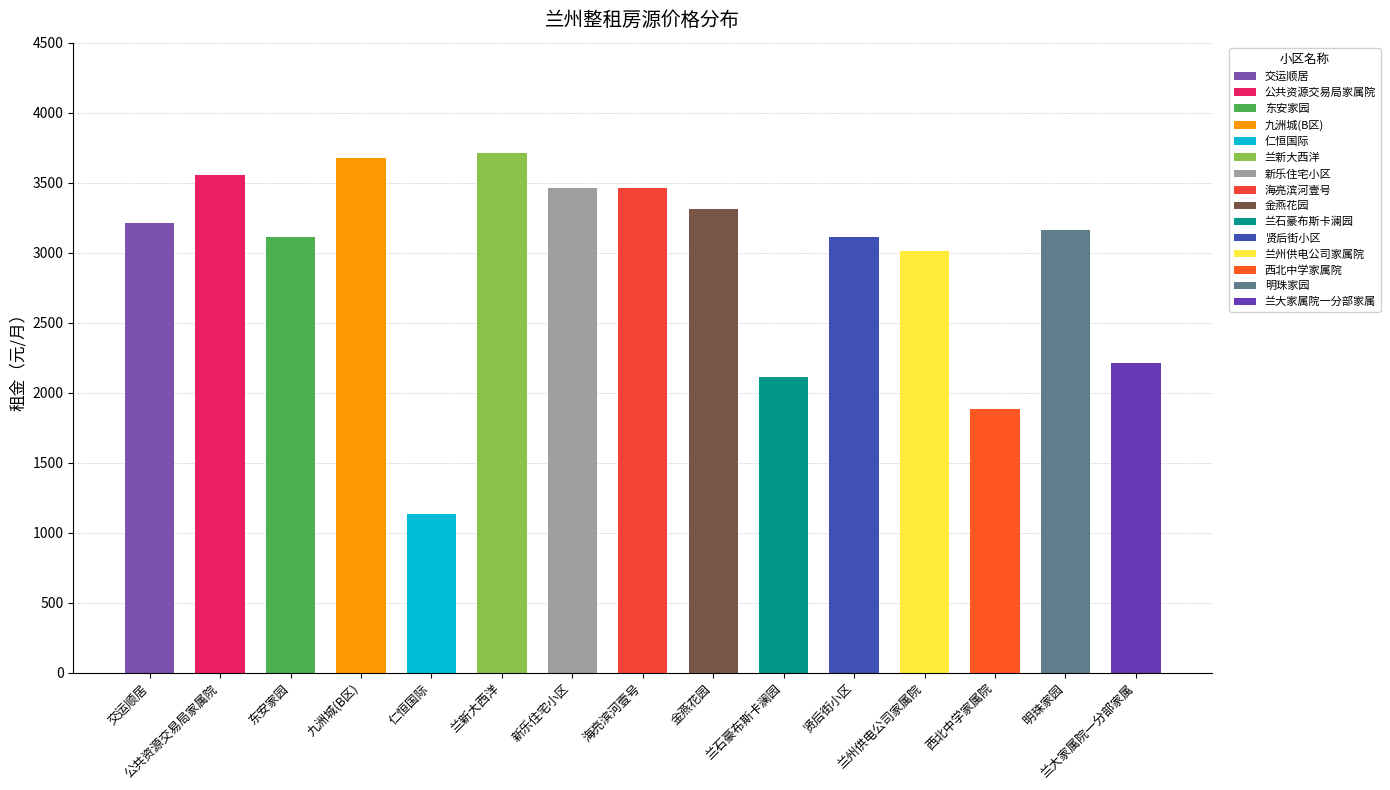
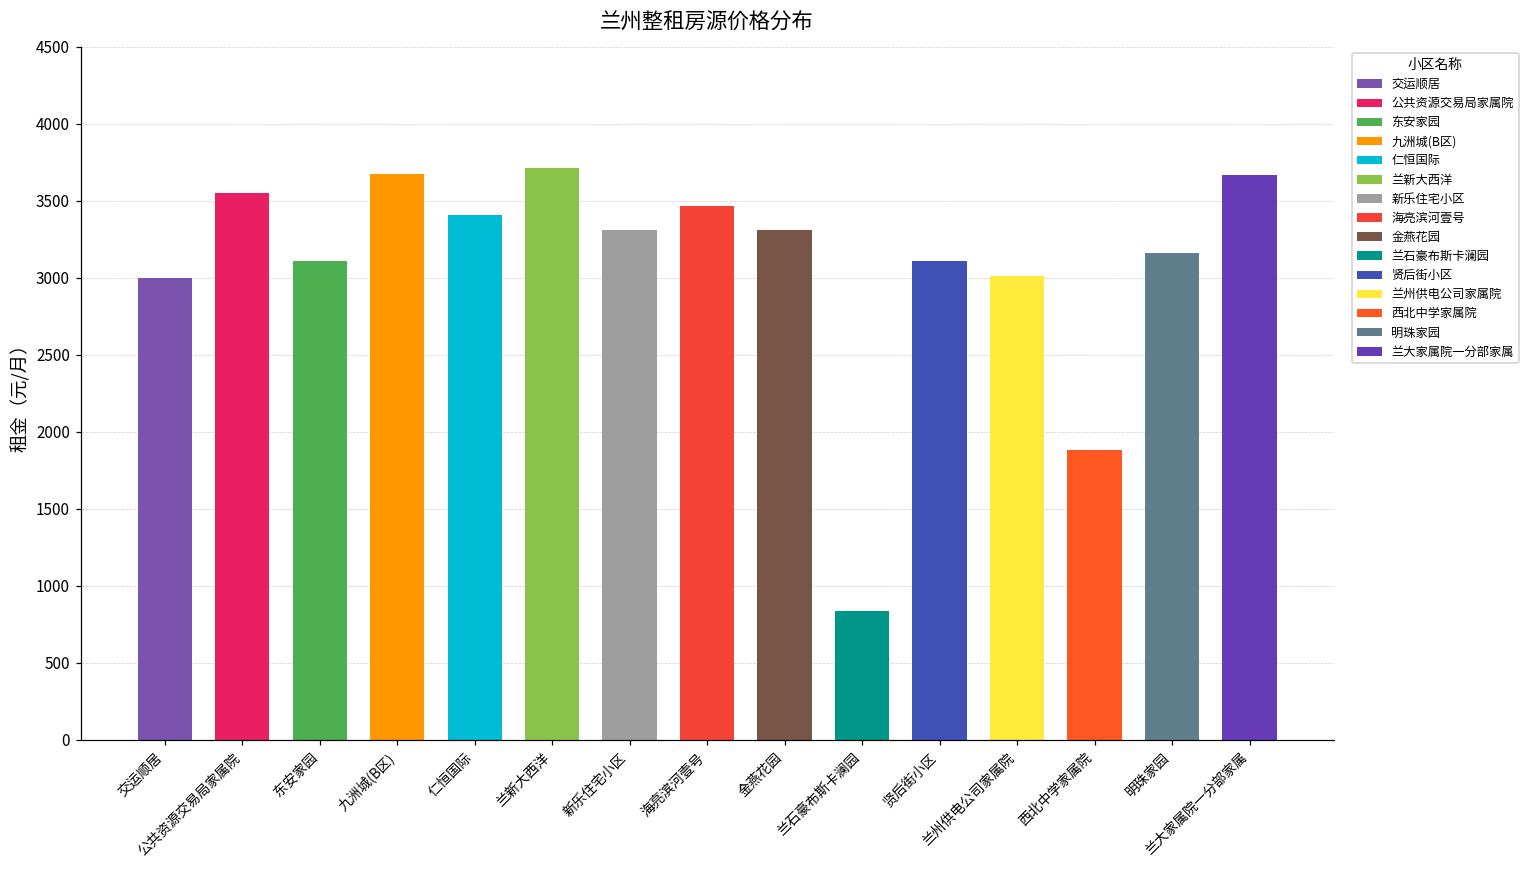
  {
-   "交运顺居": 3210,
+   "交运顺居": 3000,
    "公共资源交易局家属院": 3550,
    "东安家园": 3110,
    "九洲城(B区)": 3670,
-   "仁恒国际": 1140,
+   "仁恒国际": 3410,
    "兰新大西洋": 3710,
-   "新乐住宅小区": 3460,
+   "新乐住宅小区": 3310,
    "海亮滨河壹号": 3470,
    "金燕花园": 3310,
-   "兰石豪布斯卡澜园": 2110,
+   "兰石豪布斯卡澜园": 840,
    "贤后街小区": 3110,
    "兰州供电公司家属院": 3010,
    "西北中学家属院": 1880,
    "明珠家园": 3160,
-   "兰大家属院一分部家属": 2210
+   "兰大家属院一分部家属": 3670
  }
